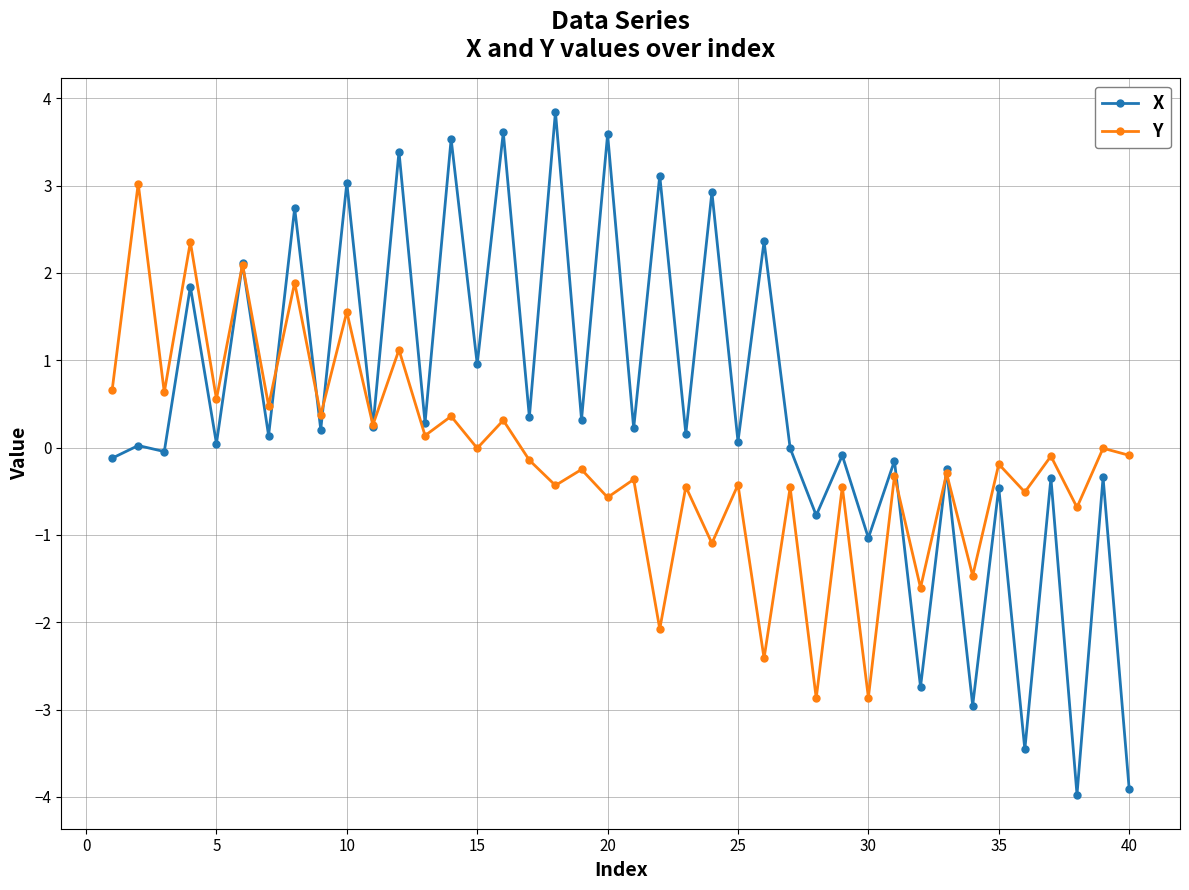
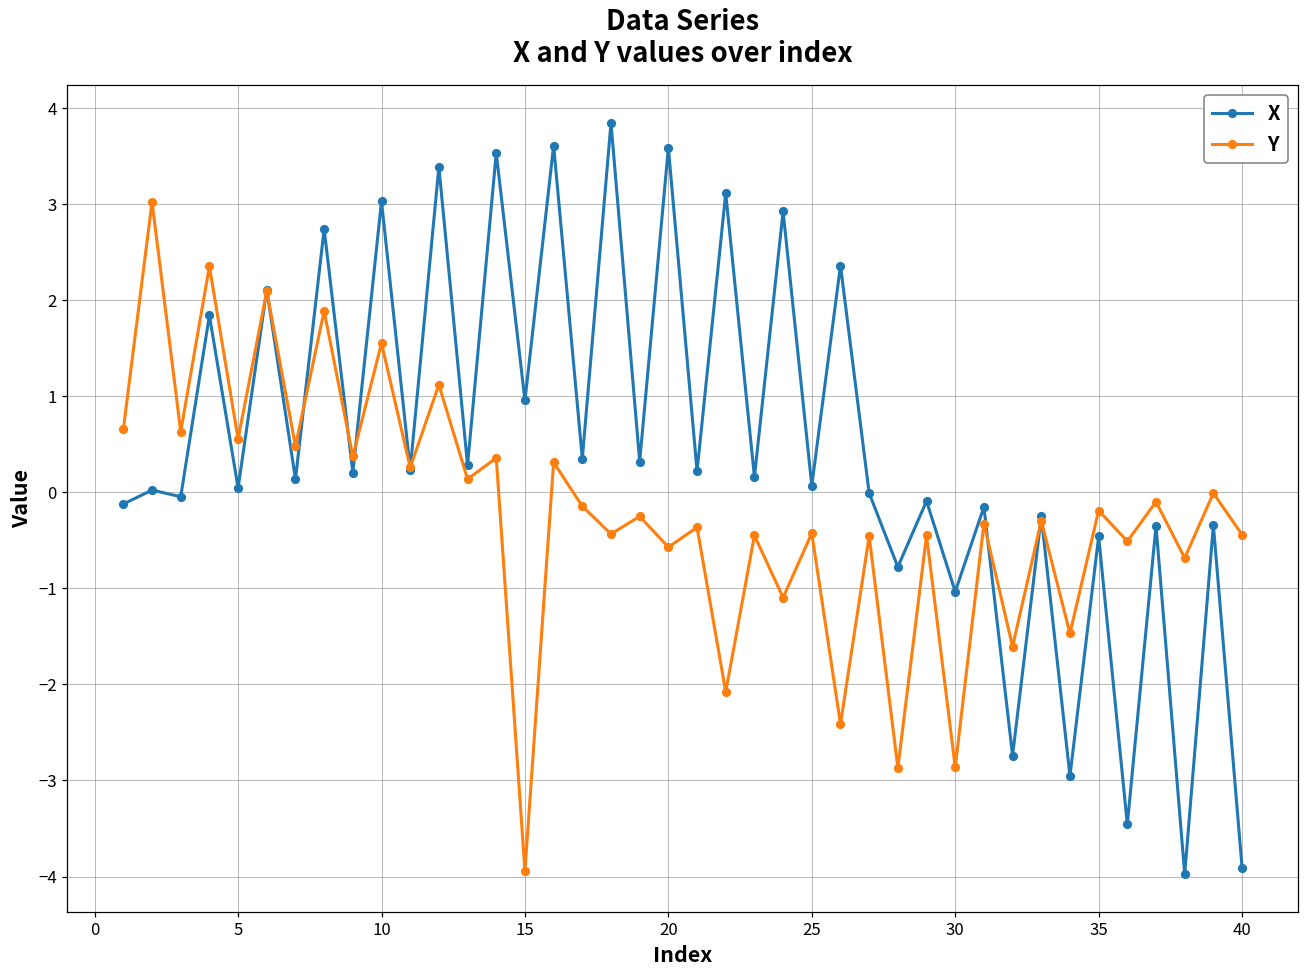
  {
    "X": {
      "5": 0.0,
      "10": 3.0,
      "15": 1.0,
      "20": 3.6,
      "25": 0.1,
      "30": -1.0,
      "35": -0.5,
      "40": -3.9
    },
    "Y": {
      "5": 0.6,
      "10": 1.6,
-     "15": 0.0,
+     "15": -3.9,
      "20": -0.6,
      "25": -0.4,
      "30": -2.9,
      "35": -0.2,
-     "40": -0.1
+     "40": -0.4
    }
  }
